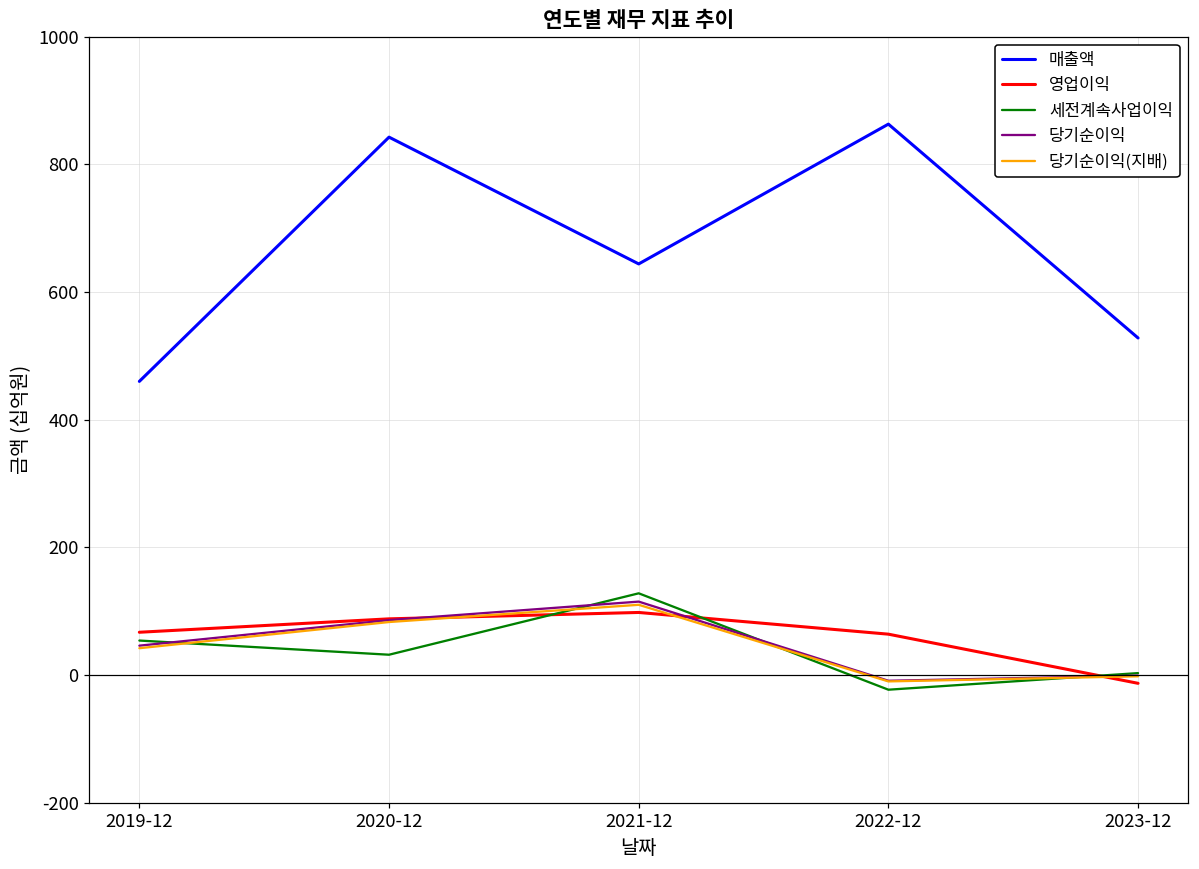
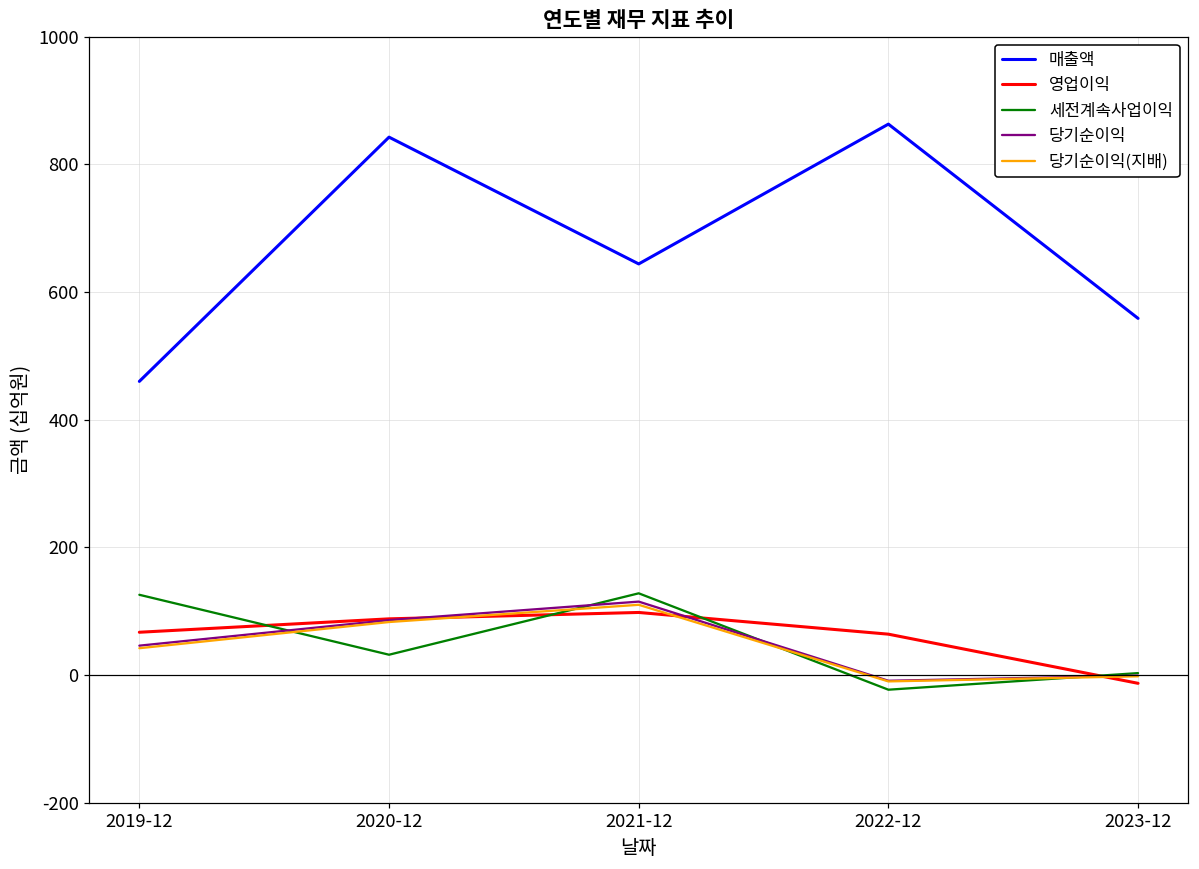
  {
    "매출액": {
      "2019-12": 460,
      "2020-12": 840,
      "2021-12": 640,
      "2022-12": 860,
-     "2023-12": 530
+     "2023-12": 560
    },
    "영업이익": {
      "2019-12": 70,
      "2021-12": 100,
      "2022-12": 60,
      "2023-12": -10
    },
    "세전계속사업이익": {
-     "2019-12": 50,
+     "2019-12": 130,
      "2020-12": 30,
      "2021-12": 130,
      "2022-12": -20
    },
    "당기순이익": {
      "2021-12": 120
    },
    "당기순이익(지배)": {
      "2021-12": 110
    }
  }
